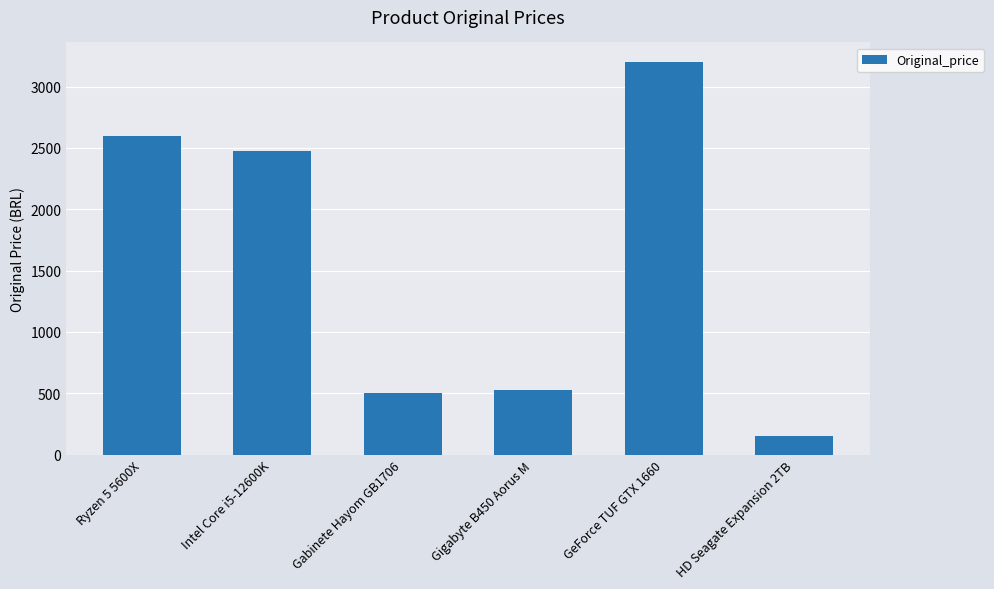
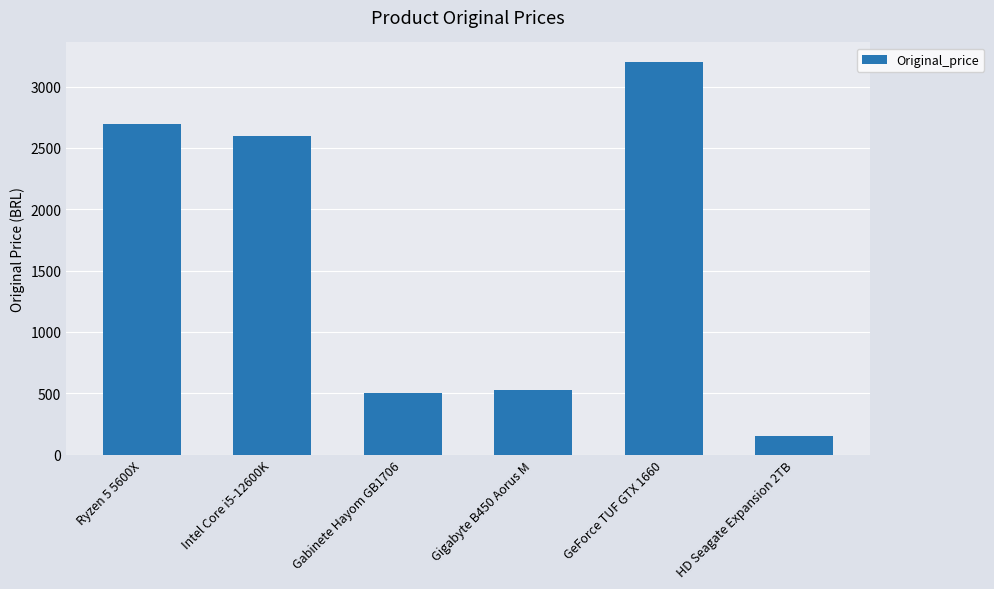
  {
-   "Ryzen 5 5600X": 2600,
-   "Intel Core i5-12600K": 2470,
+   "Ryzen 5 5600X": 2700,
+   "Intel Core i5-12600K": 2600,
    "Gabinete Hayom GB1706": 500,
    "Gigabyte B450 Aorus M": 530,
    "GeForce TUF GTX 1660": 3200,
    "HD Seagate Expansion 2TB": 150
  }
